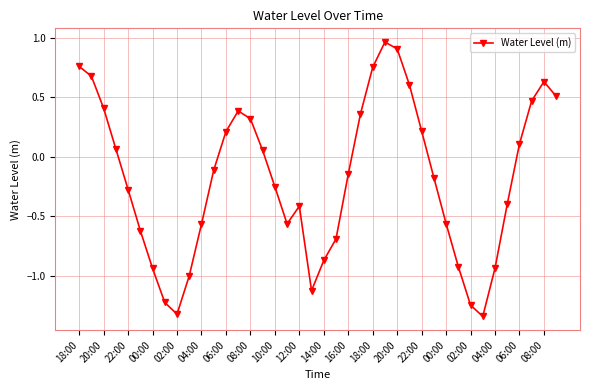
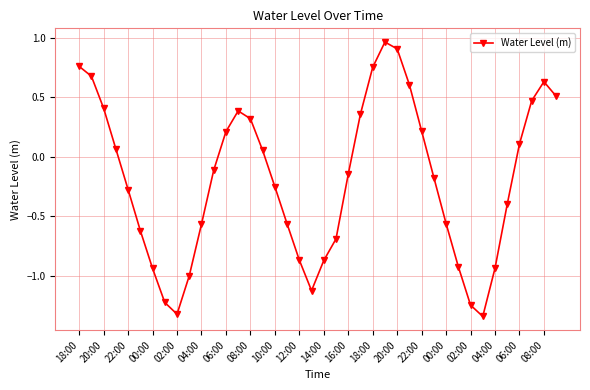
  {
    "10:00": -0.25,
-   "12:00": -0.41,
+   "12:00": -0.87,
    "14:00": -0.87,
    "16:00": -0.15
  }
